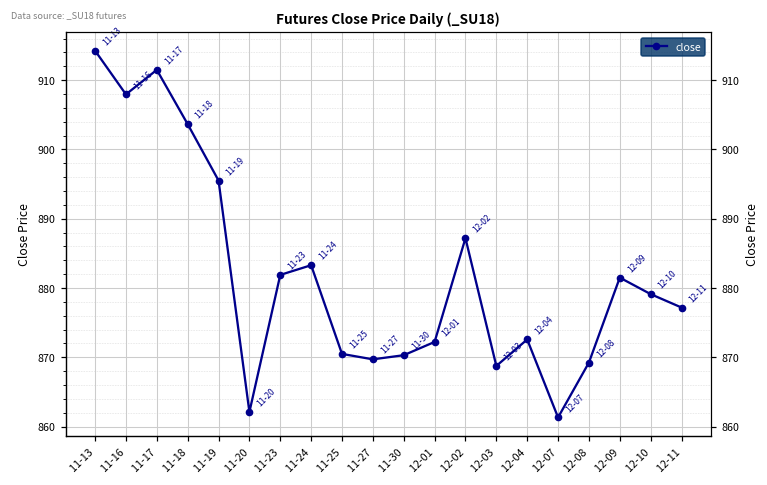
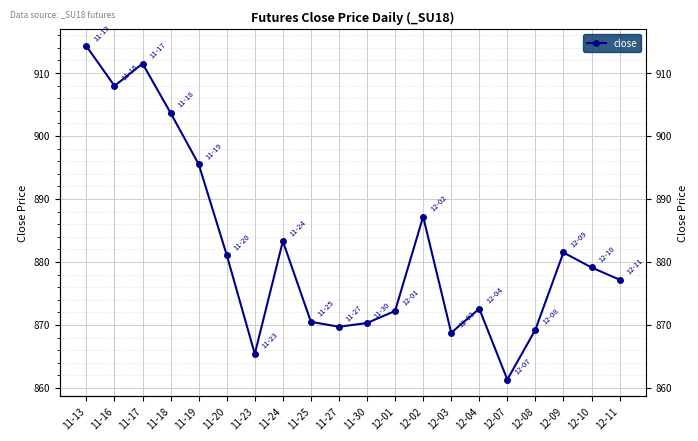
  {
    "11-16": 908,
-   "11-20": 862,
-   "11-23": 882,
+   "11-20": 881,
+   "11-23": 865,
    "11-27": 870,
    "12-03": 869
  }
